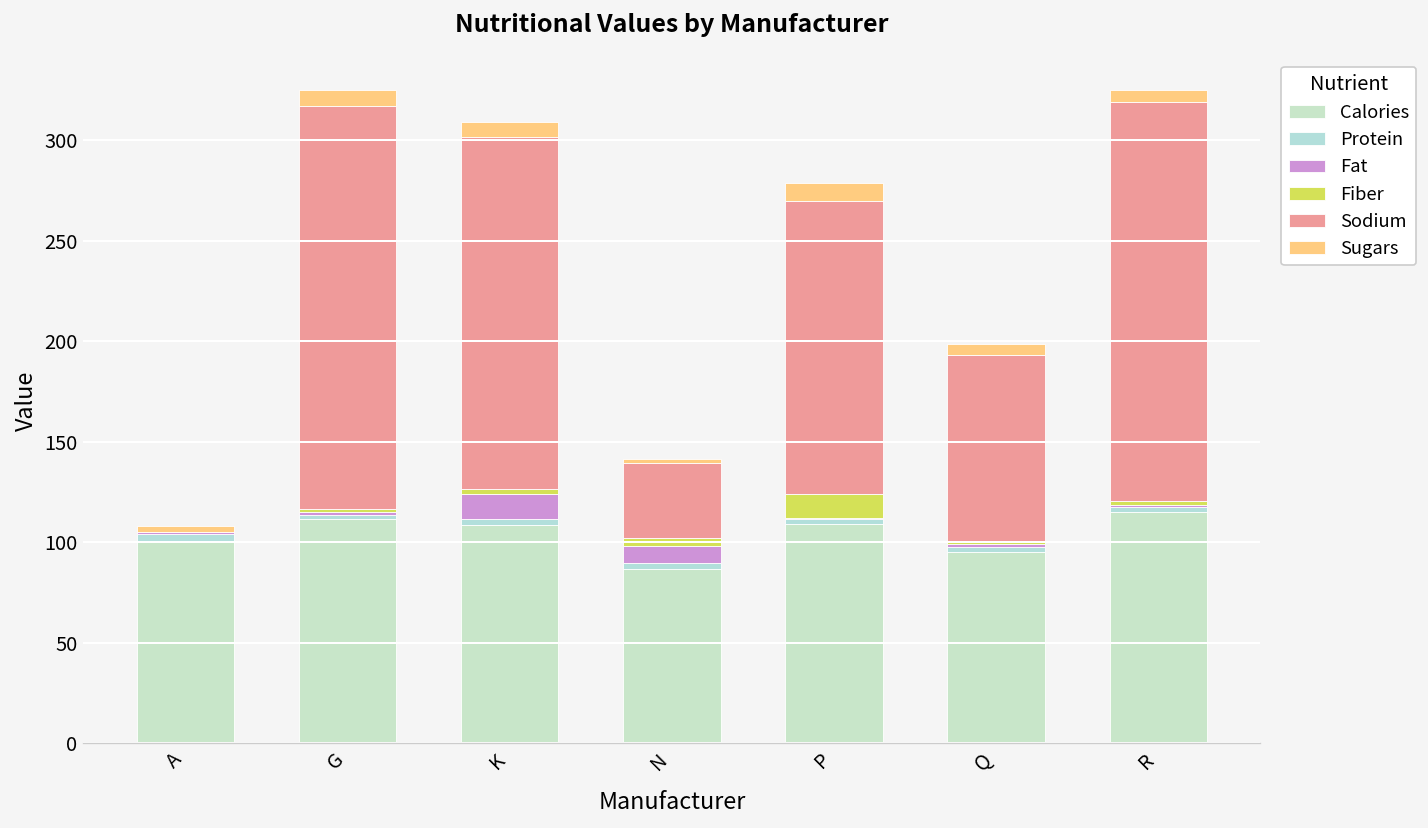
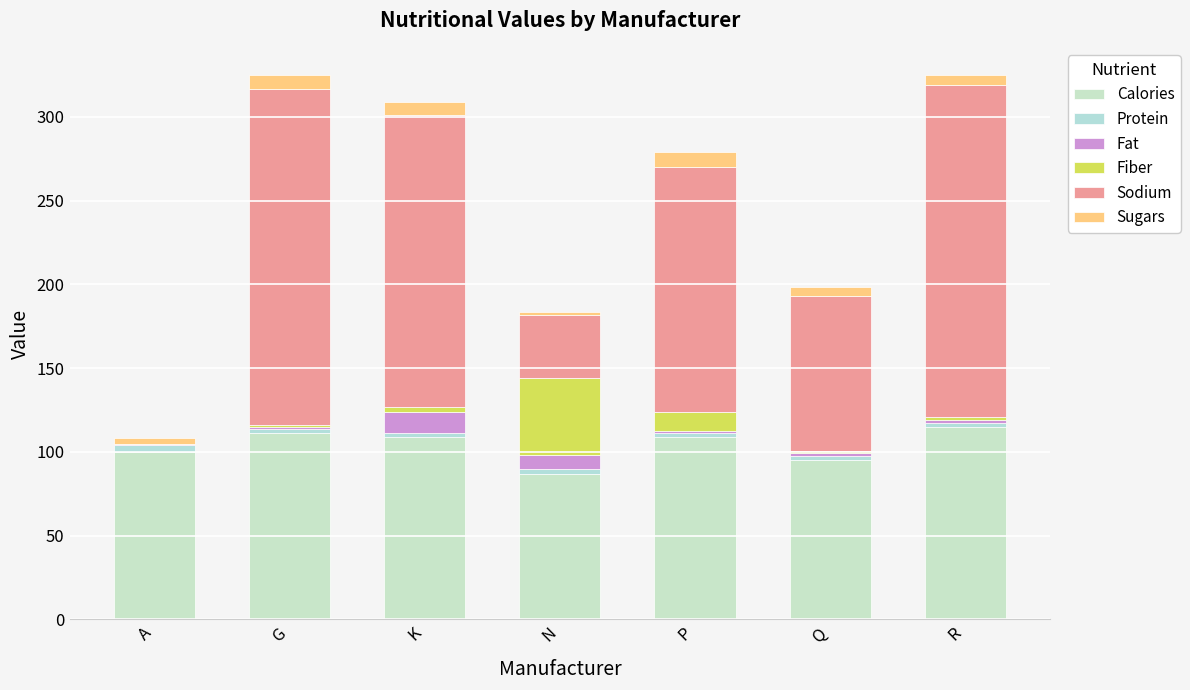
  {
    "Fat": {
      "K": 12,
      "N": 9,
      "Q": 2
    },
    "Fiber": {
      "A": 0,
      "K": 3,
-     "N": 4,
+     "N": 46,
      "P": 12,
      "R": 2
    }
  }
